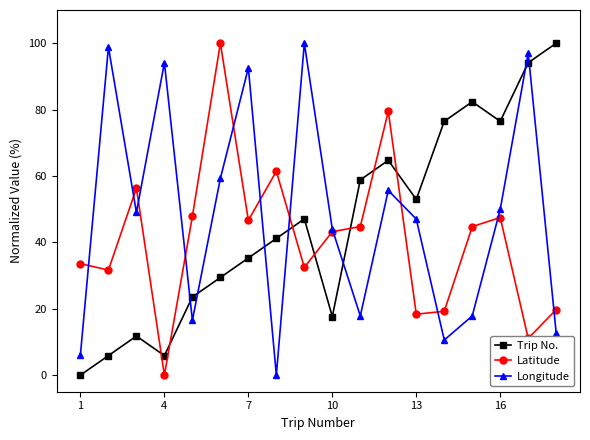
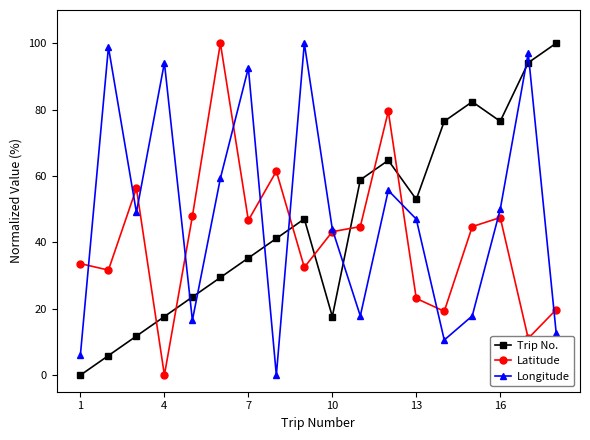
  {
    "Trip No.": {
      "1": 0,
-     "4": 6,
+     "4": 18,
      "7": 35,
      "10": 18,
      "13": 53,
      "16": 76
    },
    "Latitude": {
      "1": 34,
      "4": 0,
      "7": 47,
-     "13": 18,
+     "13": 23,
      "16": 47
    },
    "Longitude": {
      "1": 6,
      "4": 94,
      "7": 93,
      "13": 47,
      "16": 50
    }
  }
